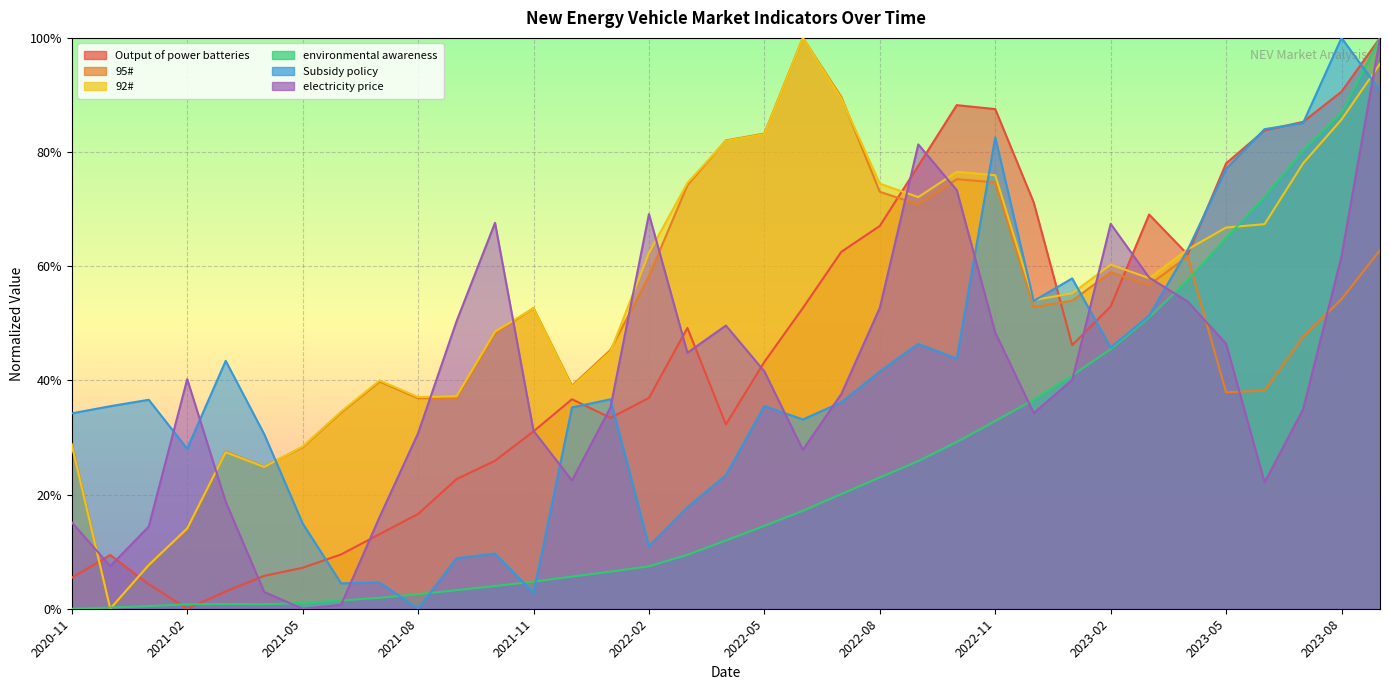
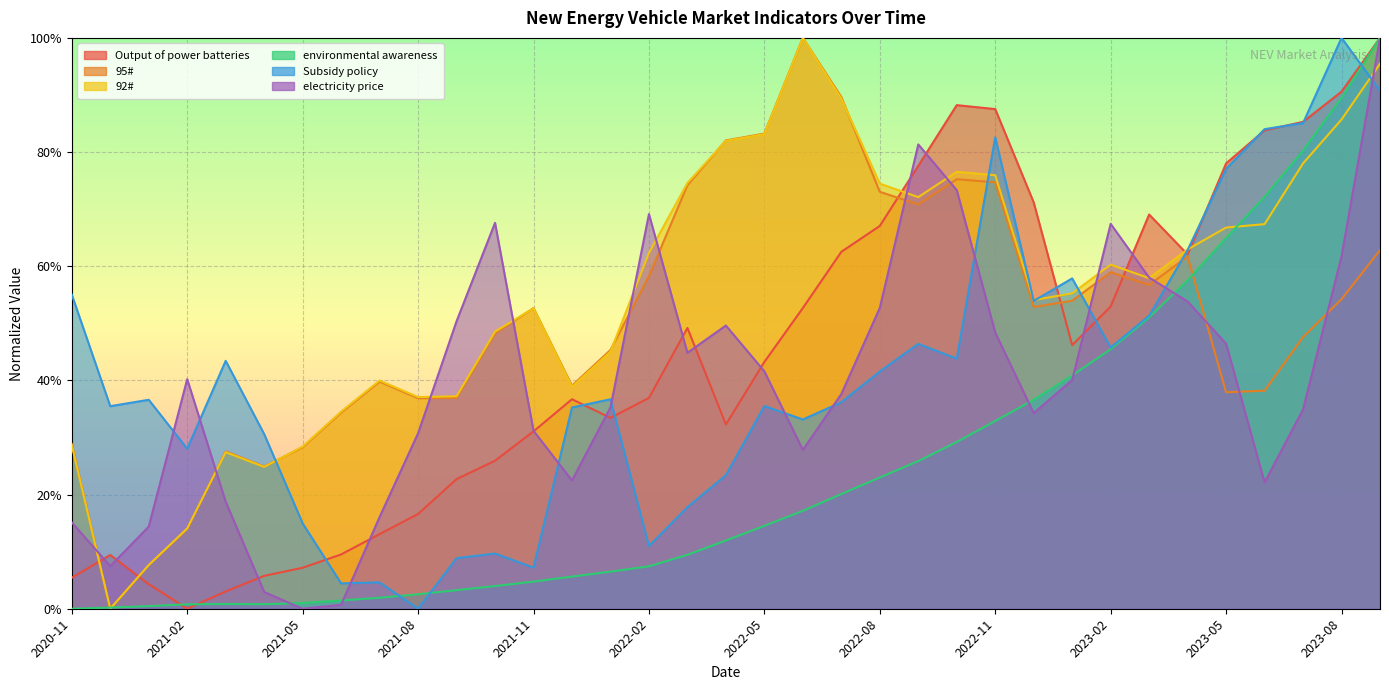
  {
    "92#": {
      "2022-02": "62%",
      "2022-08": "74%",
      "2022-11": "76%",
      "2023-02": "60%",
      "2023-05": "67%",
      "2023-08": "86%"
    },
    "environmental awareness": {
      "2020-11": "0%",
      "2021-02": "1%",
      "2021-05": "1%",
      "2021-08": "3%",
      "2021-11": "5%",
      "2022-02": "7%",
      "2022-05": "15%",
      "2022-08": "23%",
      "2022-11": "33%",
      "2023-05": "65%",
-     "2023-08": "87%"
+     "2023-08": "89%"
    },
    "Subsidy policy": {
-     "2020-11": "34%",
+     "2020-11": "55%",
      "2021-02": "28%",
      "2021-05": "15%",
      "2021-08": "0%",
-     "2021-11": "3%",
+     "2021-11": "7%",
      "2022-02": "11%",
      "2022-05": "36%",
      "2022-08": "42%",
      "2022-11": "83%",
      "2023-05": "77%",
      "2023-08": "100%"
    },
    "electricity price": {
      "2020-11": "15%",
      "2021-02": "40%",
      "2021-05": "0%",
      "2021-08": "31%",
      "2022-02": "69%",
      "2022-05": "42%",
      "2022-08": "53%",
      "2022-11": "48%",
      "2023-02": "67%",
      "2023-05": "46%",
      "2023-08": "62%"
    }
  }
